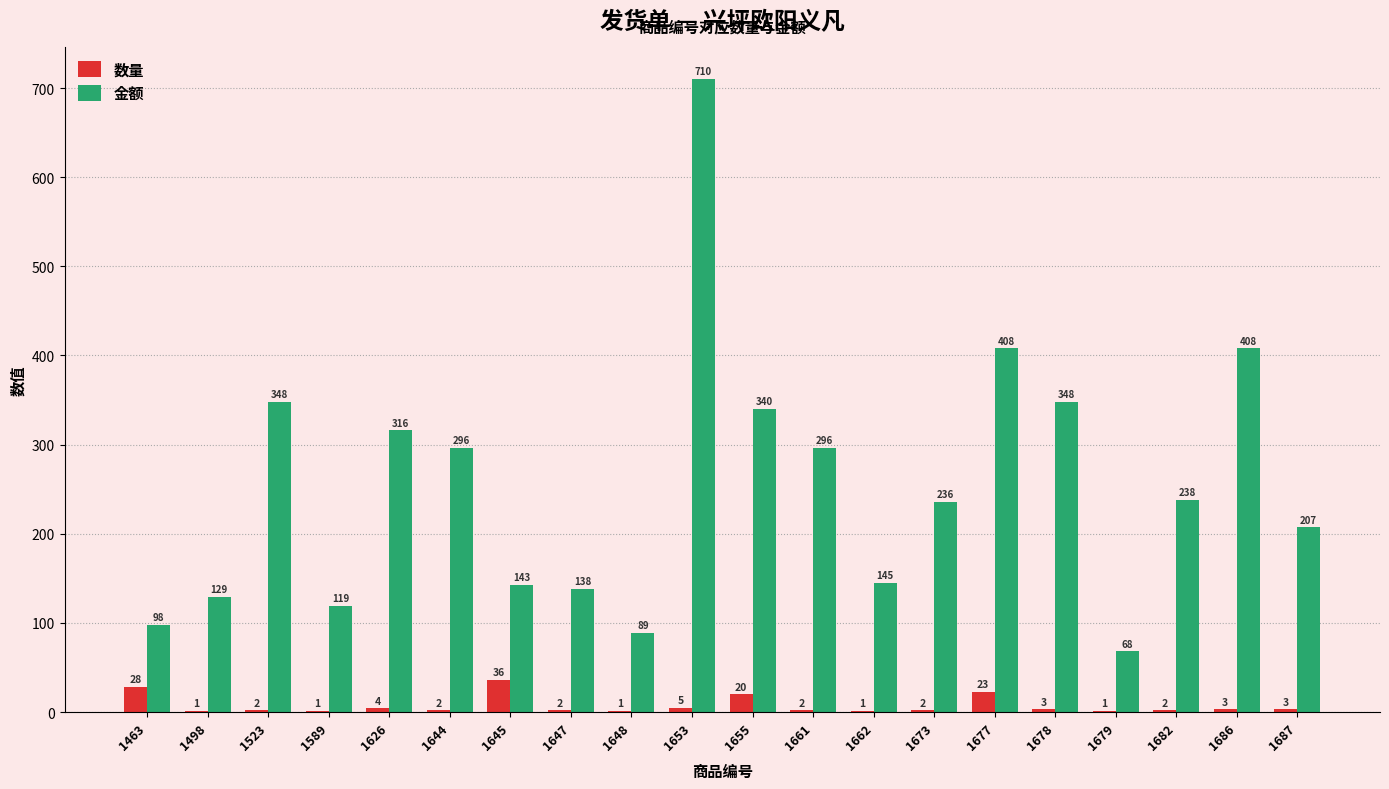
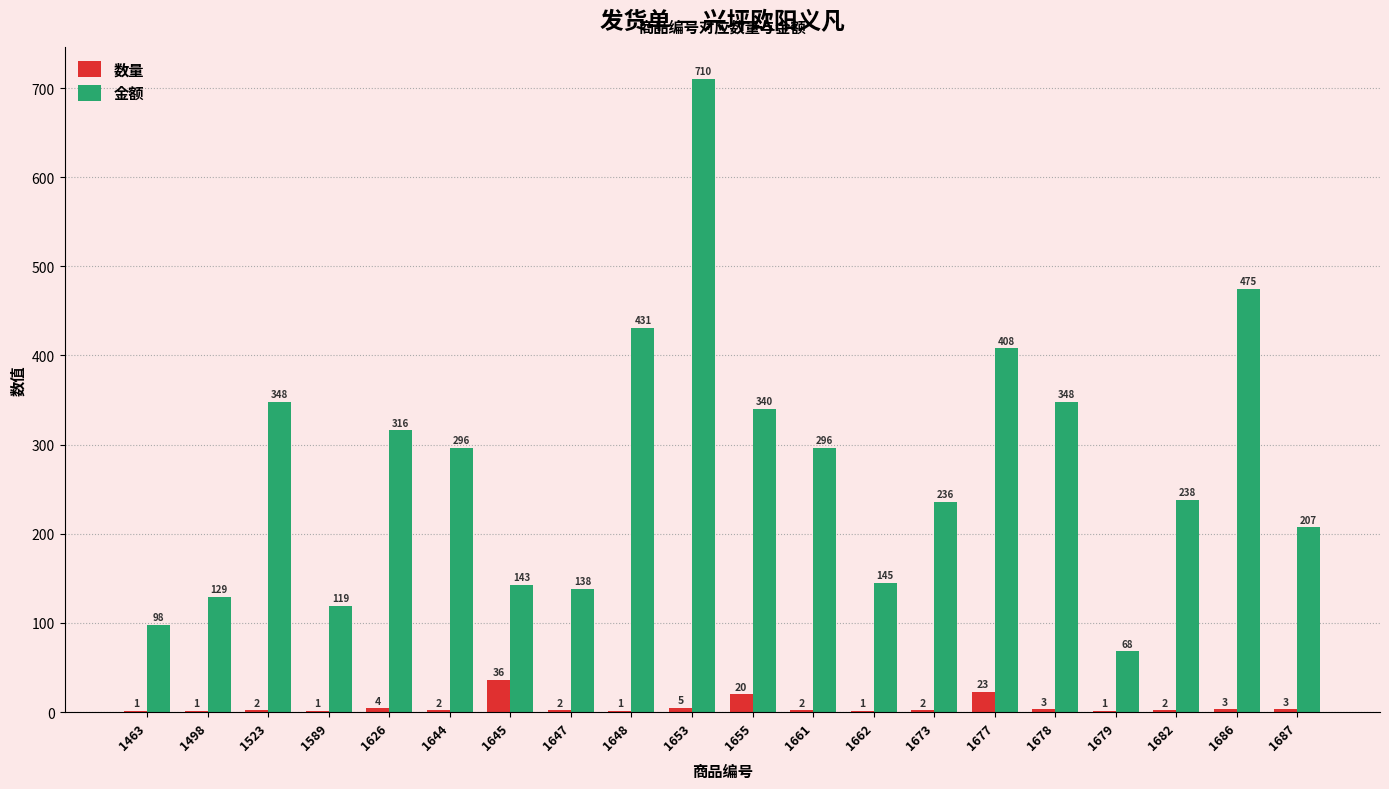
  {
    "数量": {
-     "1463": 28,
+     "1463": 1,
      "1498": 1,
      "1523": 2,
      "1589": 1,
      "1626": 4,
      "1644": 2,
      "1645": 36,
      "1647": 2,
      "1648": 1,
      "1653": 5,
      "1655": 20,
      "1661": 2,
      "1662": 1,
      "1673": 2,
      "1677": 23,
      "1678": 3,
      "1679": 1,
      "1682": 2,
      "1686": 3,
      "1687": 3
    },
    "金额": {
      "1463": 98,
      "1498": 129,
      "1523": 348,
      "1589": 119,
      "1626": 316,
      "1644": 296,
      "1645": 143,
      "1647": 138,
-     "1648": 89,
+     "1648": 431,
      "1653": 710,
      "1655": 340,
      "1661": 296,
      "1662": 145,
      "1673": 236,
      "1677": 408,
      "1678": 348,
      "1679": 68,
      "1682": 238,
-     "1686": 408,
+     "1686": 475,
      "1687": 207
    }
  }
